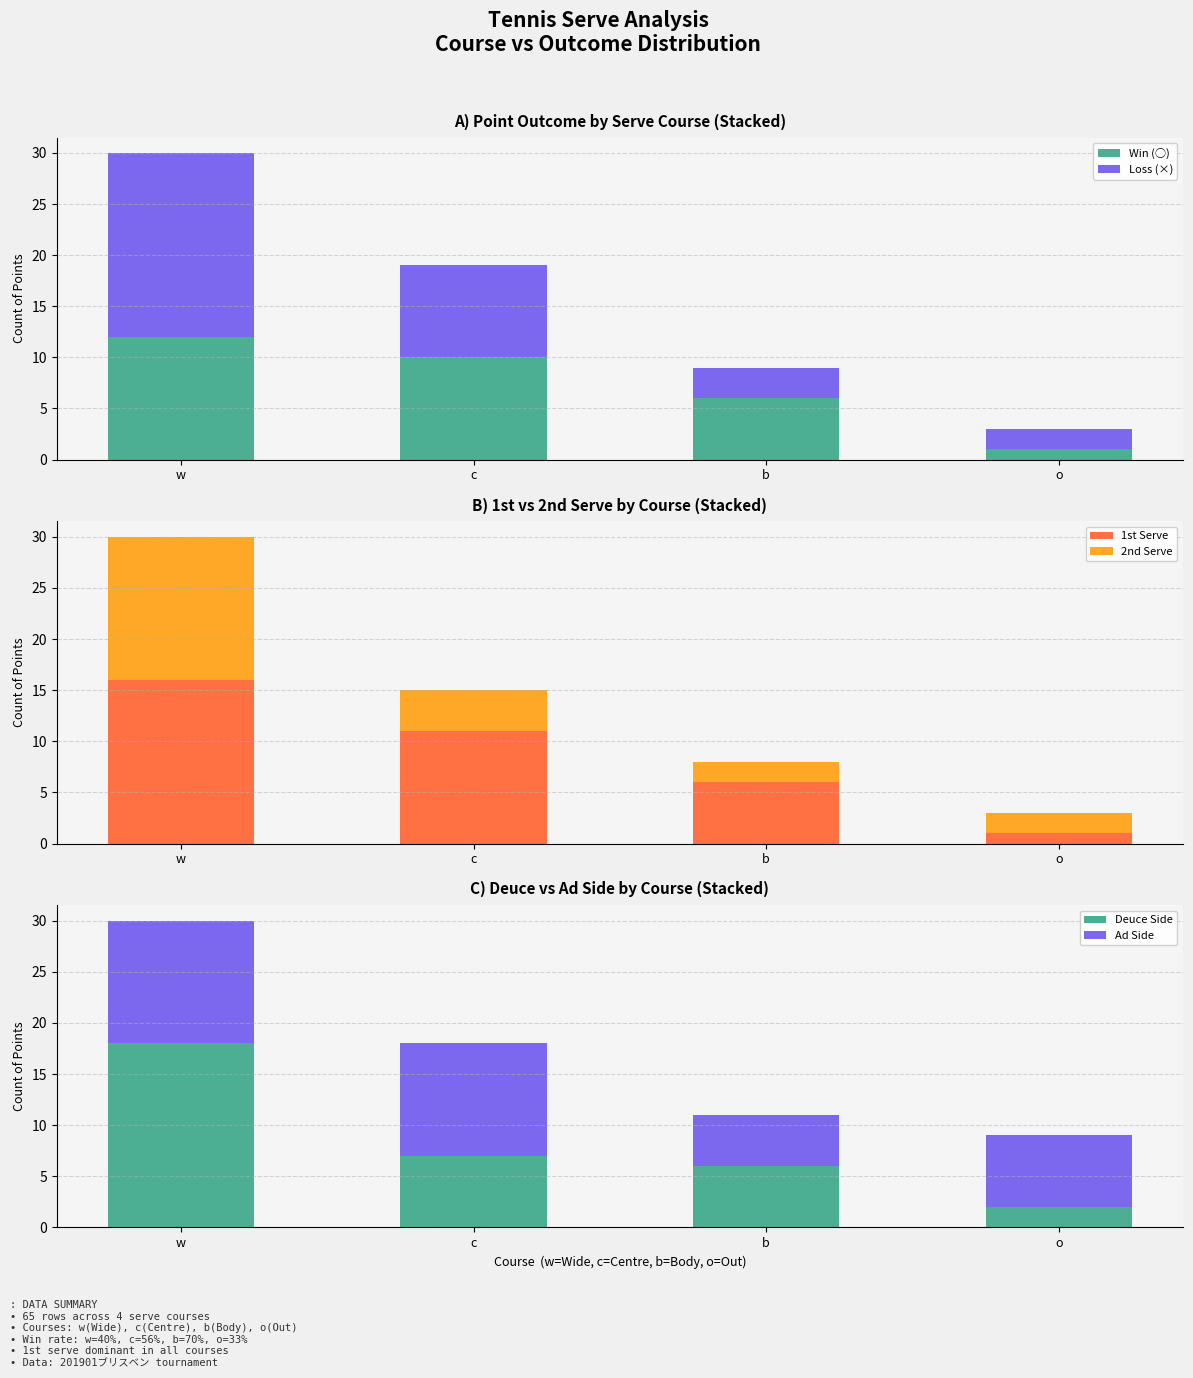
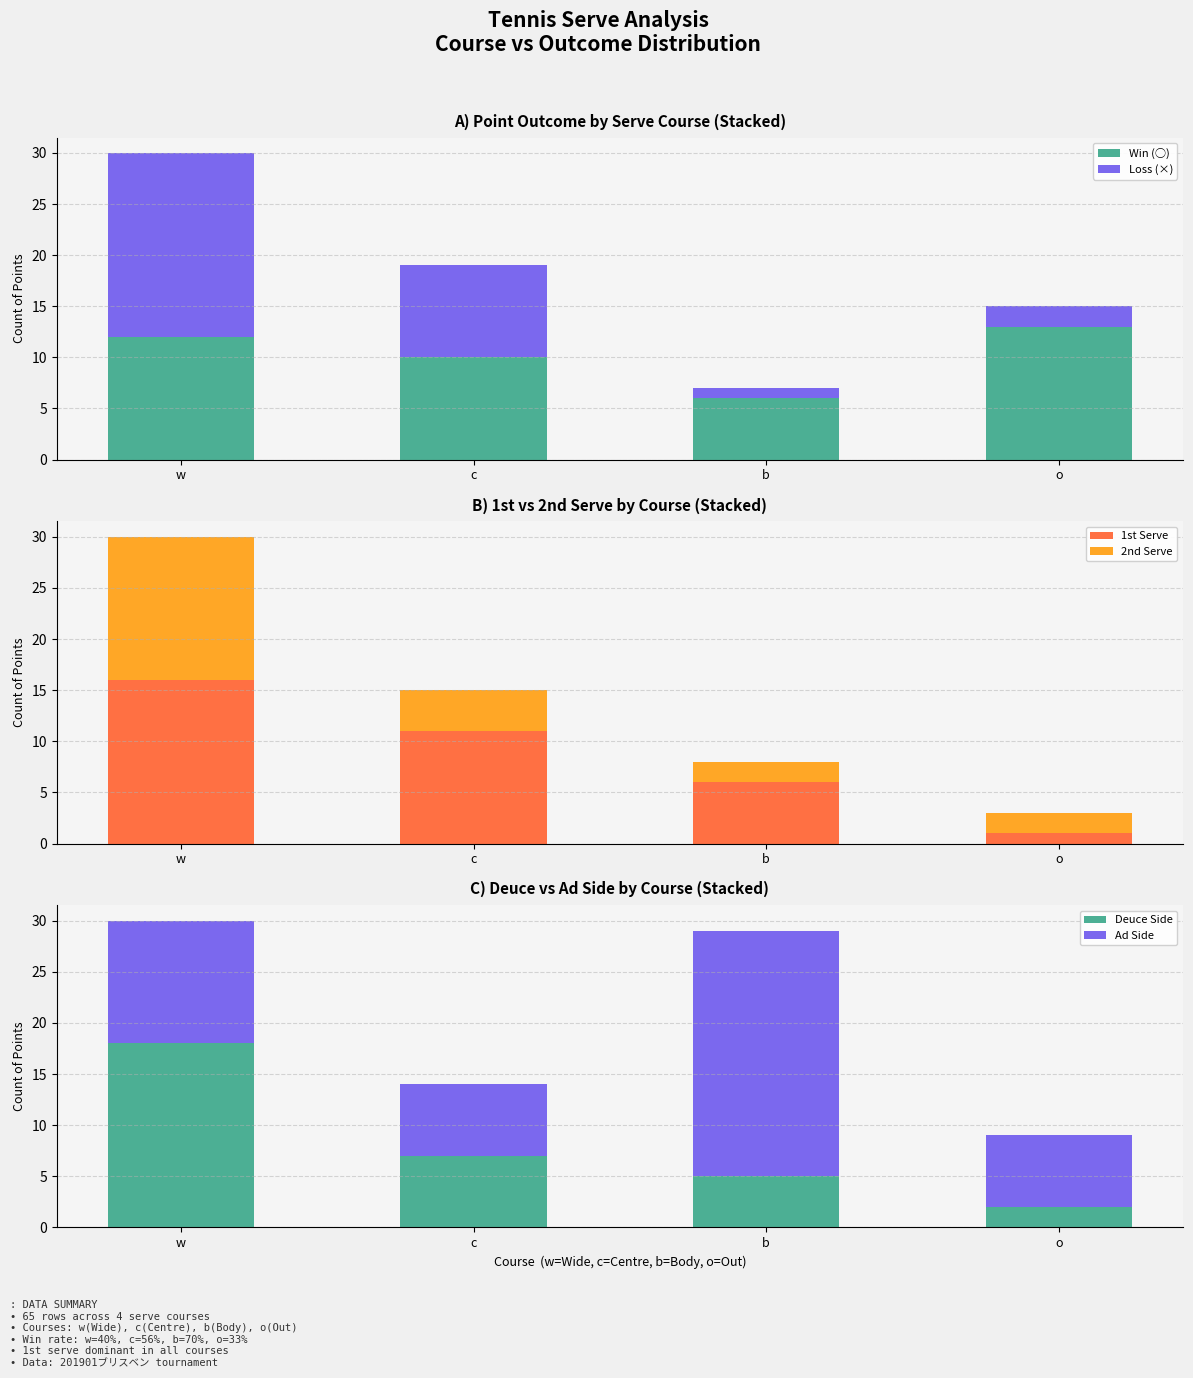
  {
    "A) Point Outcome by Serve Course (Stacked)": {
      "Win (○)": {
        "w": 12,
        "c": 10,
        "b": 6,
-       "o": 1
+       "o": 13
      },
      "Loss (×)": {
        "w": 18,
        "c": 9,
-       "b": 3,
+       "b": 1,
        "o": 2
      }
    },
    "B) 1st vs 2nd Serve by Course (Stacked)": {
      "1st Serve": {
        "w": 16.0,
        "c": 11.0,
        "b": 6.0,
        "o": 1.0
      },
      "2nd Serve": {
        "w": 14.0,
        "c": 4.0,
        "b": 2.0,
        "o": 2.0
      }
    },
    "C) Deuce vs Ad Side by Course (Stacked)": {
      "Deuce Side": {
        "w": 18,
        "c": 7,
-       "b": 6,
+       "b": 5,
        "o": 2
      },
      "Ad Side": {
        "w": 12,
-       "c": 11,
-       "b": 5,
+       "c": 7,
+       "b": 24,
        "o": 7
      }
    }
  }
